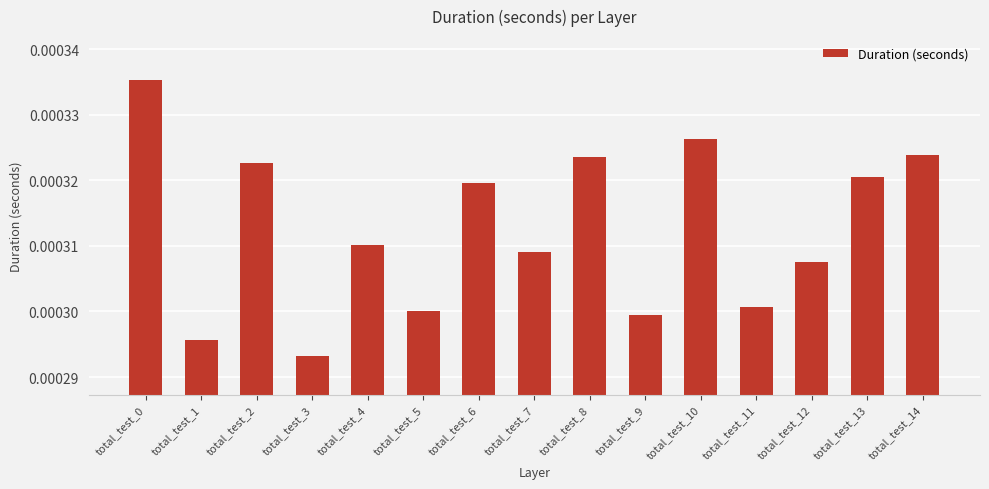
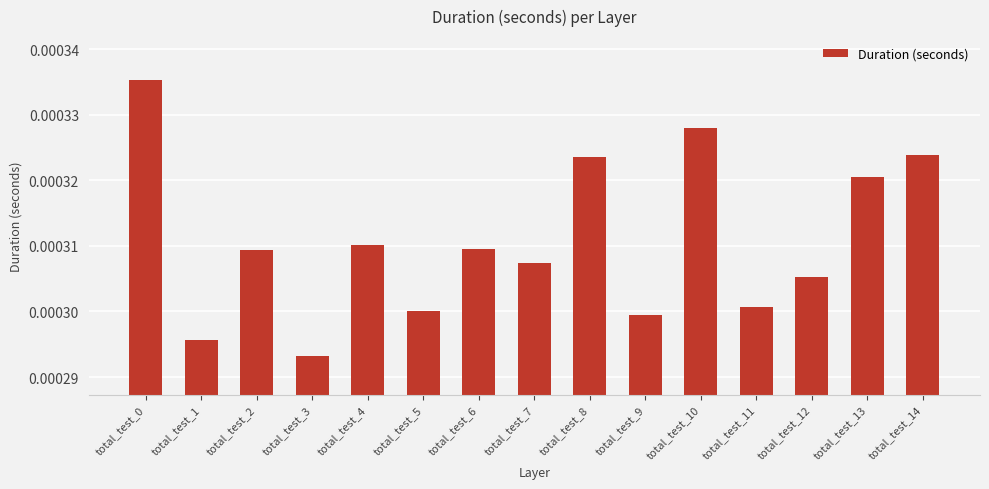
  {
    "total_test_0": 0.000335,
    "total_test_1": 0.000296,
-   "total_test_2": 0.000323,
+   "total_test_2": 0.000309,
    "total_test_3": 0.000293,
    "total_test_4": 0.000310,
    "total_test_5": 0.000300,
-   "total_test_6": 0.000320,
-   "total_test_7": 0.000309,
+   "total_test_6": 0.000309,
+   "total_test_7": 0.000307,
    "total_test_8": 0.000324,
    "total_test_9": 0.000299,
-   "total_test_10": 0.000326,
+   "total_test_10": 0.000328,
    "total_test_11": 0.000301,
-   "total_test_12": 0.000308,
+   "total_test_12": 0.000305,
    "total_test_13": 0.000320,
    "total_test_14": 0.000324
  }
